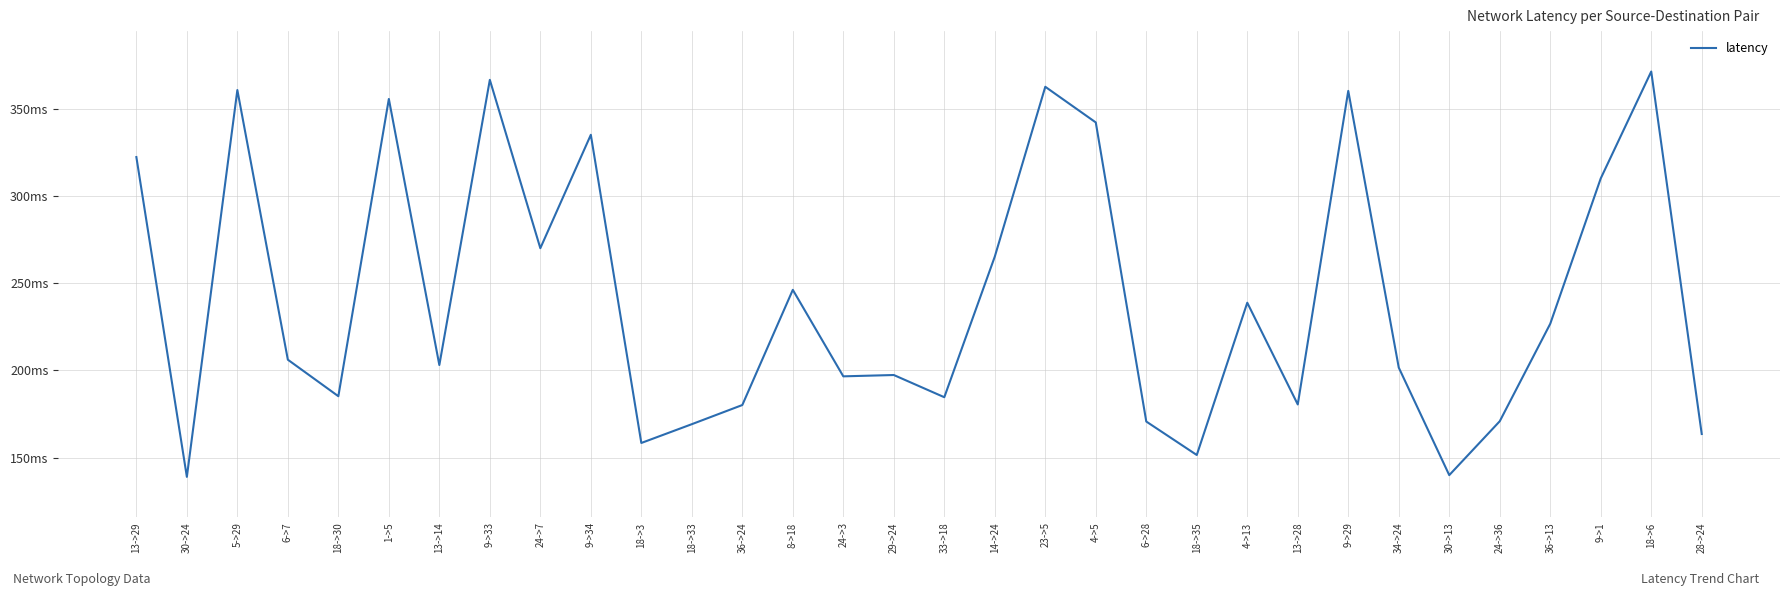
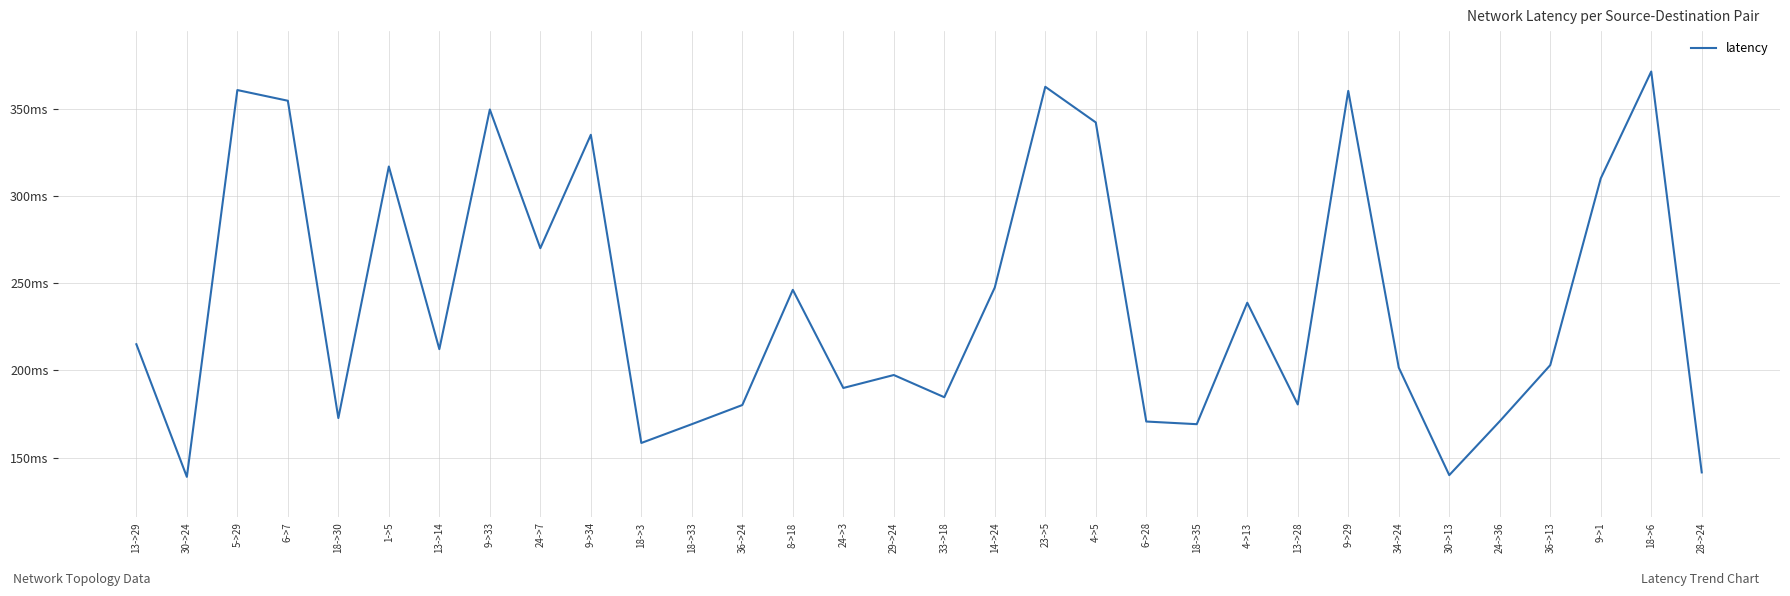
  {
-   "13->29": "322ms",
+   "13->29": "215ms",
    "30->24": "139ms",
    "5->29": "361ms",
-   "6->7": "206ms",
-   "18->30": "185ms",
-   "1->5": "356ms",
-   "13->14": "203ms",
-   "9->33": "367ms",
+   "6->7": "355ms",
+   "18->30": "173ms",
+   "1->5": "317ms",
+   "13->14": "212ms",
+   "9->33": "350ms",
    "24->7": "270ms",
    "9->34": "335ms",
    "18->3": "158ms",
    "18->33": "169ms",
    "36->24": "180ms",
    "8->18": "246ms",
-   "24->3": "197ms",
+   "24->3": "190ms",
    "29->24": "197ms",
    "33->18": "185ms",
-   "14->24": "265ms",
+   "14->24": "248ms",
    "23->5": "363ms",
    "4->5": "342ms",
    "6->28": "171ms",
-   "18->35": "152ms",
+   "18->35": "169ms",
    "4->13": "239ms",
    "13->28": "180ms",
    "9->29": "360ms",
    "34->24": "202ms",
    "30->13": "140ms",
    "24->36": "171ms",
-   "36->13": "227ms",
+   "36->13": "203ms",
    "9->1": "310ms",
    "18->6": "371ms",
-   "28->24": "164ms"
+   "28->24": "142ms"
  }
